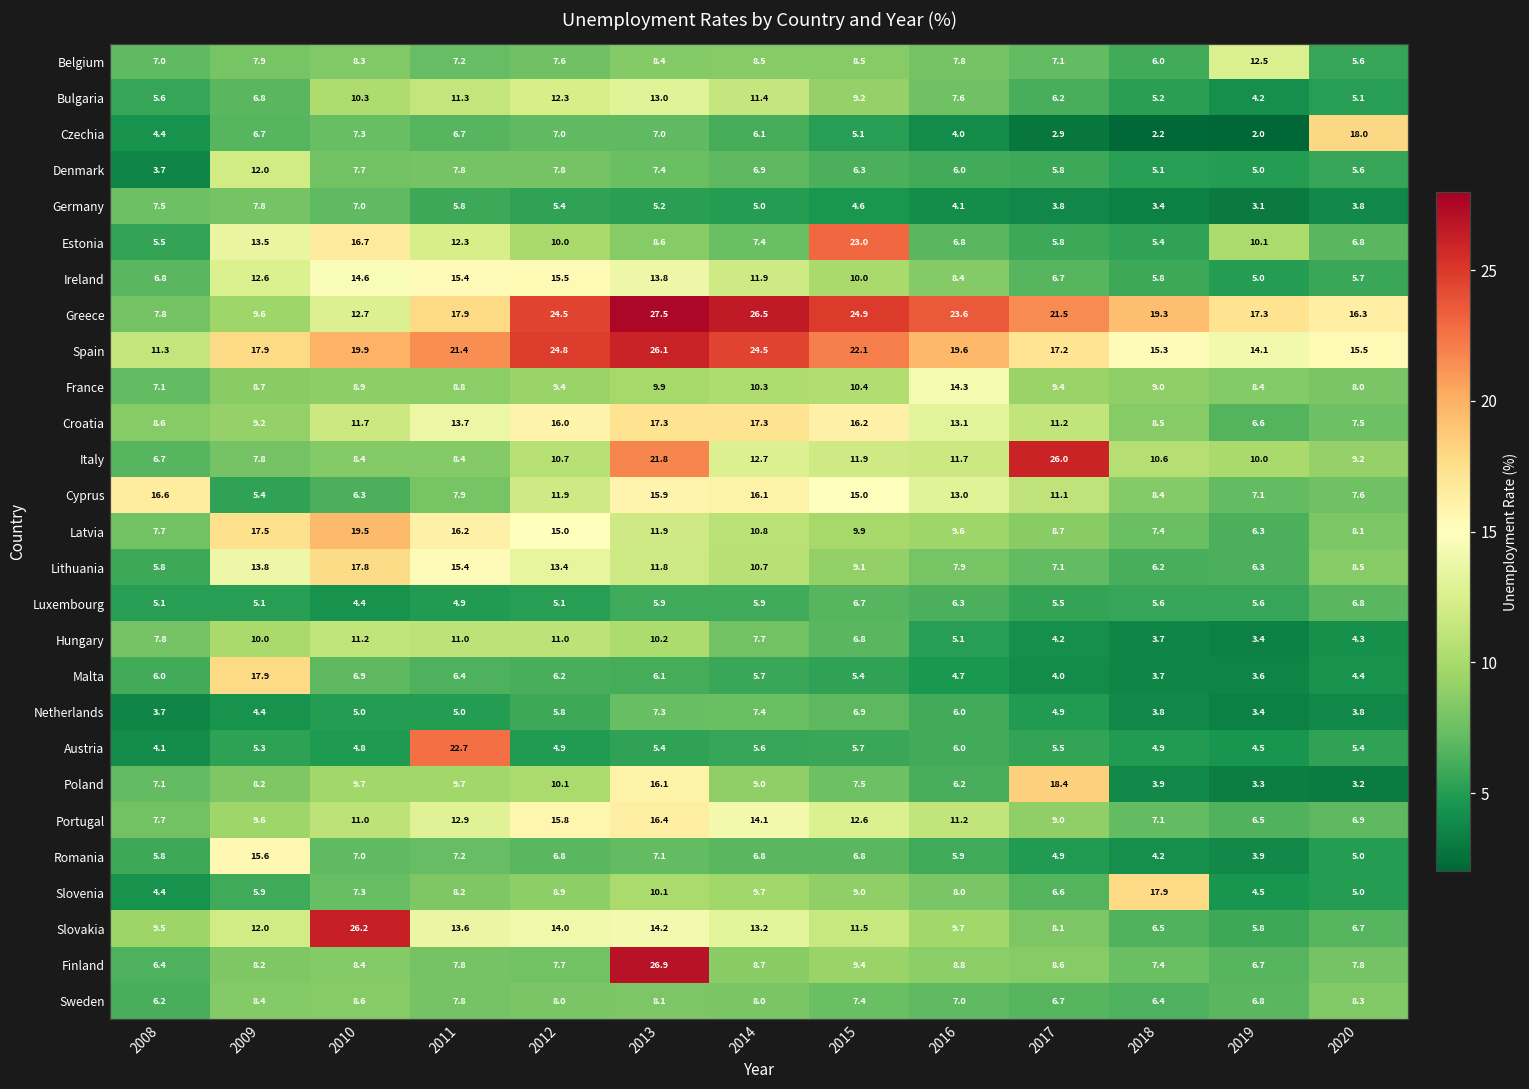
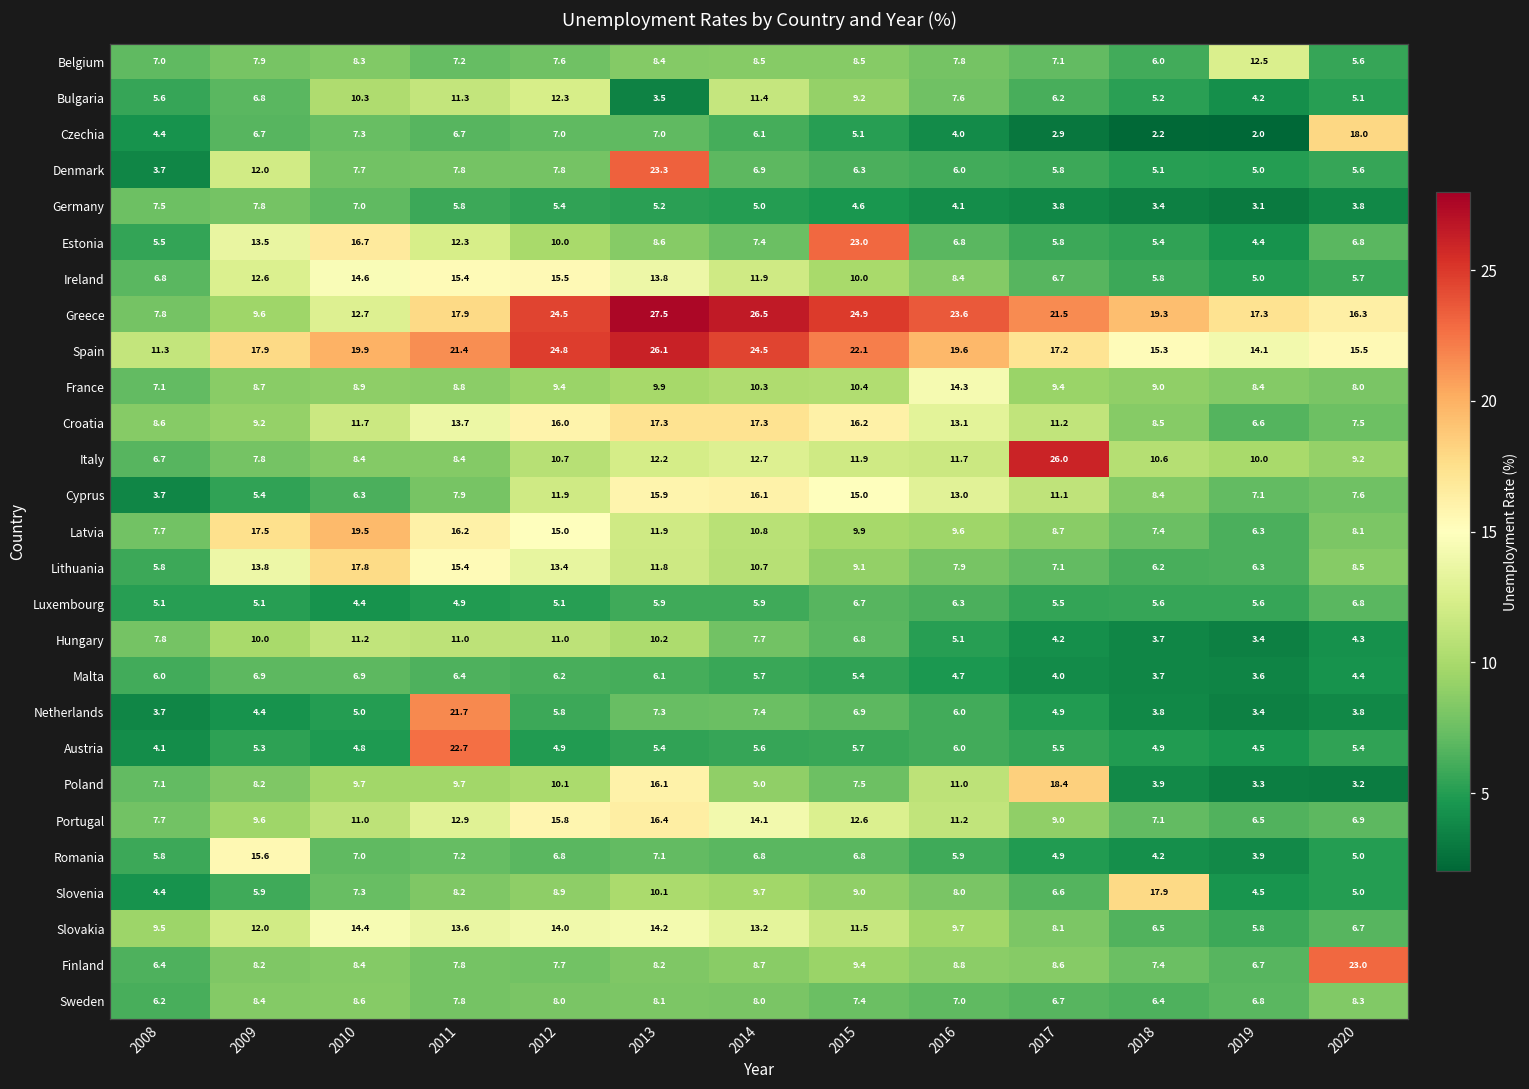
  {
    "Bulgaria": {
      "2008": 5.6,
      "2009": 6.8,
      "2010": 10.3,
      "2011": 11.3,
      "2012": 12.3,
-     "2013": 13.0,
+     "2013": 3.5,
      "2014": 11.4,
      "2015": 9.2,
      "2016": 7.6,
      "2017": 6.2,
      "2018": 5.2,
      "2019": 4.2,
      "2020": 5.1
    },
    "Denmark": {
      "2008": 3.7,
      "2009": 12.0,
      "2010": 7.7,
      "2011": 7.8,
      "2012": 7.8,
-     "2013": 7.4,
+     "2013": 23.3,
      "2014": 6.9,
      "2015": 6.3,
      "2016": 6.0,
      "2017": 5.8,
      "2018": 5.1,
      "2019": 5.0,
      "2020": 5.6
    },
    "Estonia": {
      "2008": 5.5,
      "2009": 13.5,
      "2010": 16.7,
      "2011": 12.3,
      "2012": 10.0,
      "2013": 8.6,
      "2014": 7.4,
      "2015": 23.0,
      "2016": 6.8,
      "2017": 5.8,
      "2018": 5.4,
-     "2019": 10.1,
+     "2019": 4.4,
      "2020": 6.8
    },
    "Italy": {
      "2008": 6.7,
      "2009": 7.8,
      "2010": 8.4,
      "2011": 8.4,
      "2012": 10.7,
-     "2013": 21.8,
+     "2013": 12.2,
      "2014": 12.7,
      "2015": 11.9,
      "2016": 11.7,
      "2017": 26.0,
      "2018": 10.6,
      "2019": 10.0,
      "2020": 9.2
    },
    "Cyprus": {
-     "2008": 16.6,
+     "2008": 3.7,
      "2009": 5.4,
      "2010": 6.3,
      "2011": 7.9,
      "2012": 11.9,
      "2013": 15.9,
      "2014": 16.1,
      "2015": 15.0,
      "2016": 13.0,
      "2017": 11.1,
      "2018": 8.4,
      "2019": 7.1,
      "2020": 7.6
    },
    "Malta": {
      "2008": 6.0,
-     "2009": 17.9,
+     "2009": 6.9,
      "2010": 6.9,
      "2011": 6.4,
      "2012": 6.2,
      "2013": 6.1,
      "2014": 5.7,
      "2015": 5.4,
      "2016": 4.7,
      "2017": 4.0,
      "2018": 3.7,
      "2019": 3.6,
      "2020": 4.4
    },
    "Netherlands": {
      "2008": 3.7,
      "2009": 4.4,
      "2010": 5.0,
-     "2011": 5.0,
+     "2011": 21.7,
      "2012": 5.8,
      "2013": 7.3,
      "2014": 7.4,
      "2015": 6.9,
      "2016": 6.0,
      "2017": 4.9,
      "2018": 3.8,
      "2019": 3.4,
      "2020": 3.8
    },
    "Poland": {
      "2008": 7.1,
      "2009": 8.2,
      "2010": 9.7,
      "2011": 9.7,
      "2012": 10.1,
      "2013": 16.1,
      "2014": 9.0,
      "2015": 7.5,
-     "2016": 6.2,
+     "2016": 11.0,
      "2017": 18.4,
      "2018": 3.9,
      "2019": 3.3,
      "2020": 3.2
    },
    "Slovakia": {
      "2008": 9.5,
      "2009": 12.0,
-     "2010": 26.2,
+     "2010": 14.4,
      "2011": 13.6,
      "2012": 14.0,
      "2013": 14.2,
      "2014": 13.2,
      "2015": 11.5,
      "2016": 9.7,
      "2017": 8.1,
      "2018": 6.5,
      "2019": 5.8,
      "2020": 6.7
    },
    "Finland": {
      "2008": 6.4,
      "2009": 8.2,
      "2010": 8.4,
      "2011": 7.8,
      "2012": 7.7,
-     "2013": 26.9,
+     "2013": 8.2,
      "2014": 8.7,
      "2015": 9.4,
      "2016": 8.8,
      "2017": 8.6,
      "2018": 7.4,
      "2019": 6.7,
-     "2020": 7.8
+     "2020": 23.0
    }
  }
